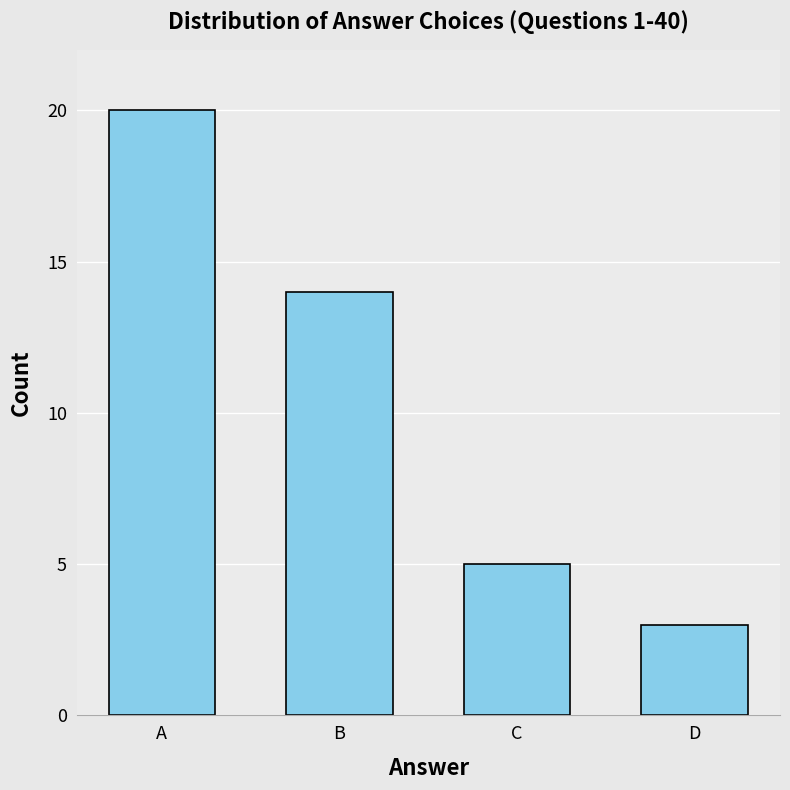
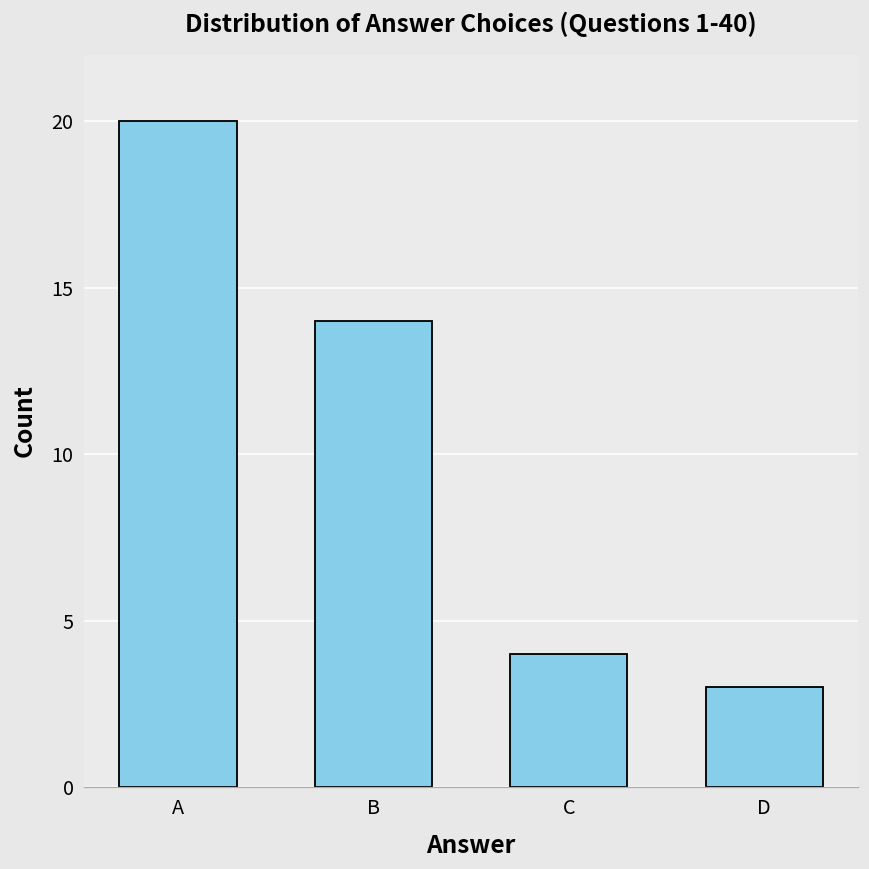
  {
    "A": 20,
    "B": 14,
-   "C": 5,
+   "C": 4,
    "D": 3
  }
